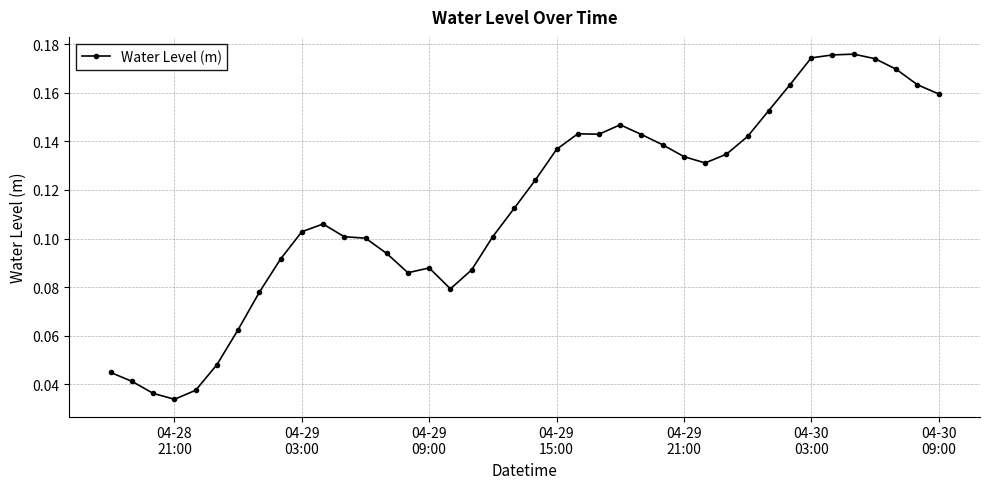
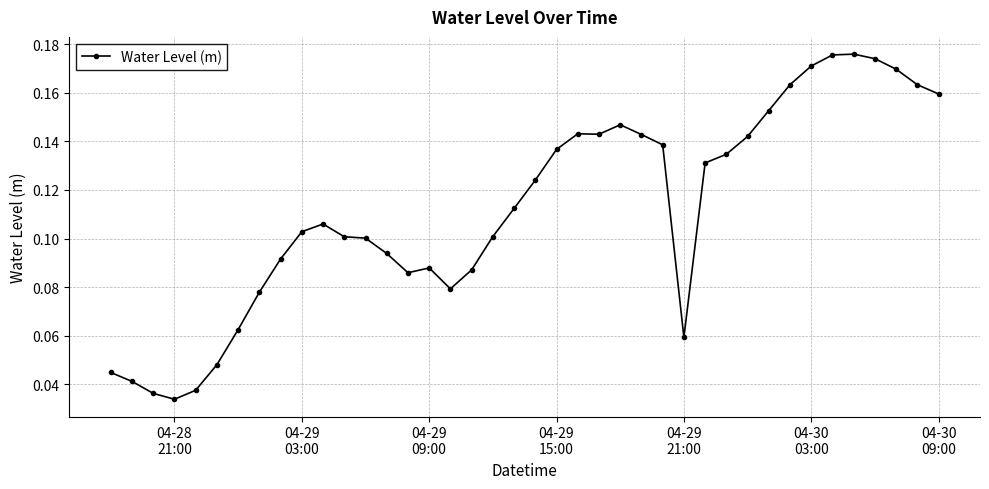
  {
    "04-28 21:00": 0.034,
    "04-29 03:00": 0.103,
    "04-29 09:00": 0.088,
    "04-29 15:00": 0.137,
-   "04-29 21:00": 0.134,
-   "04-30 03:00": 0.174,
+   "04-29 21:00": 0.059,
+   "04-30 03:00": 0.171,
    "04-30 09:00": 0.160
  }
